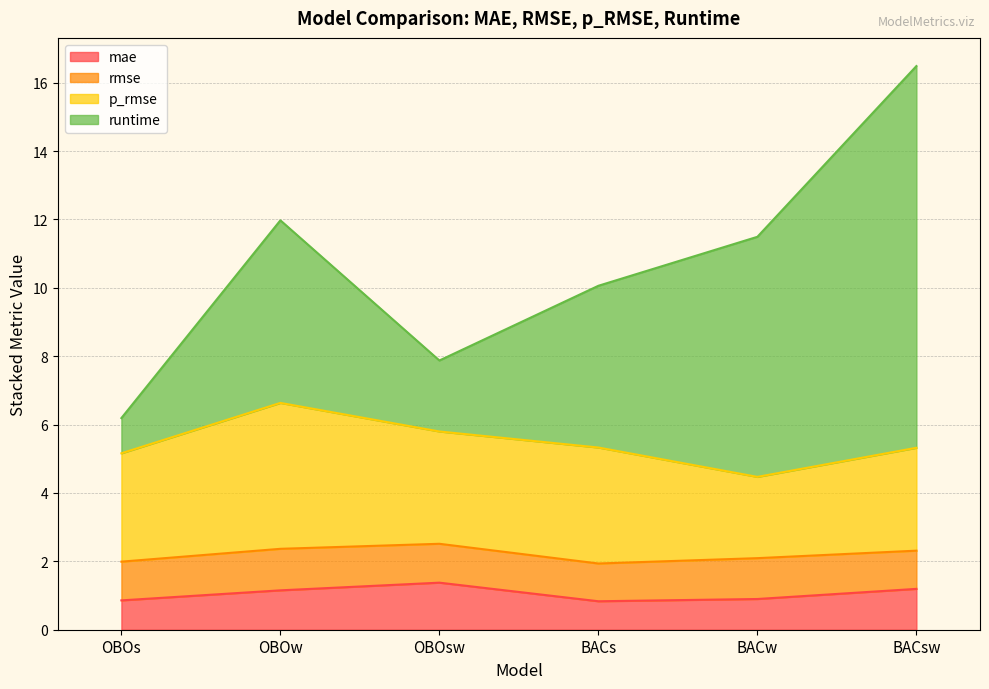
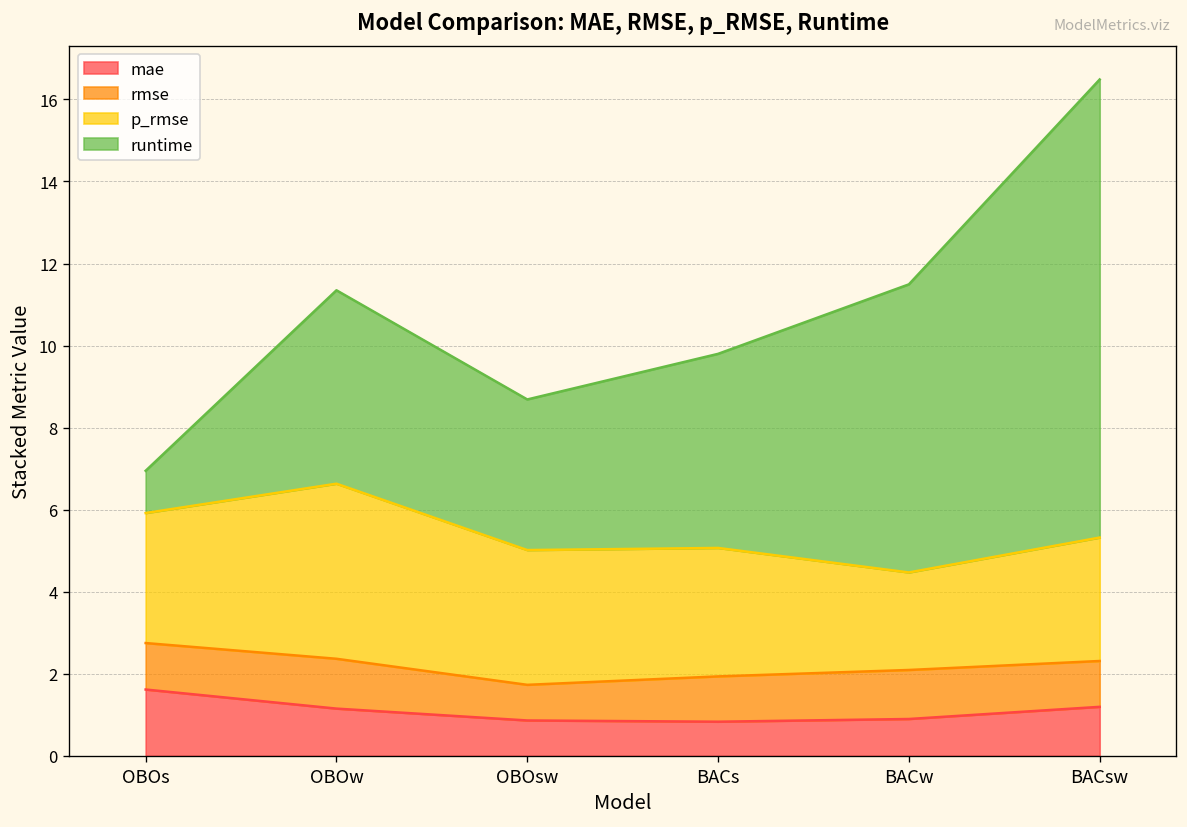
  {
    "mae": {
-     "OBOs": 0.9,
+     "OBOs": 1.6,
      "OBOw": 1.2,
-     "OBOsw": 1.4,
+     "OBOsw": 0.9,
      "BACs": 0.8,
      "BACw": 0.9,
      "BACsw": 1.2
    },
    "rmse": {
      "OBOs": 1.1,
      "OBOw": 1.2,
-     "OBOsw": 1.1,
+     "OBOsw": 0.9,
      "BACs": 1.1,
      "BACw": 1.2,
      "BACsw": 1.1
    },
    "p_rmse": {
      "OBOs": 3.2,
      "OBOw": 4.3,
      "OBOsw": 3.3,
-     "BACs": 3.4,
+     "BACs": 3.1,
      "BACw": 2.4,
      "BACsw": 3.0
    },
    "runtime": {
      "OBOs": 1.0,
-     "OBOw": 5.3,
-     "OBOsw": 2.1,
+     "OBOw": 4.7,
+     "OBOsw": 3.7,
      "BACs": 4.7,
      "BACw": 7.0,
      "BACsw": 11.2
    }
  }
